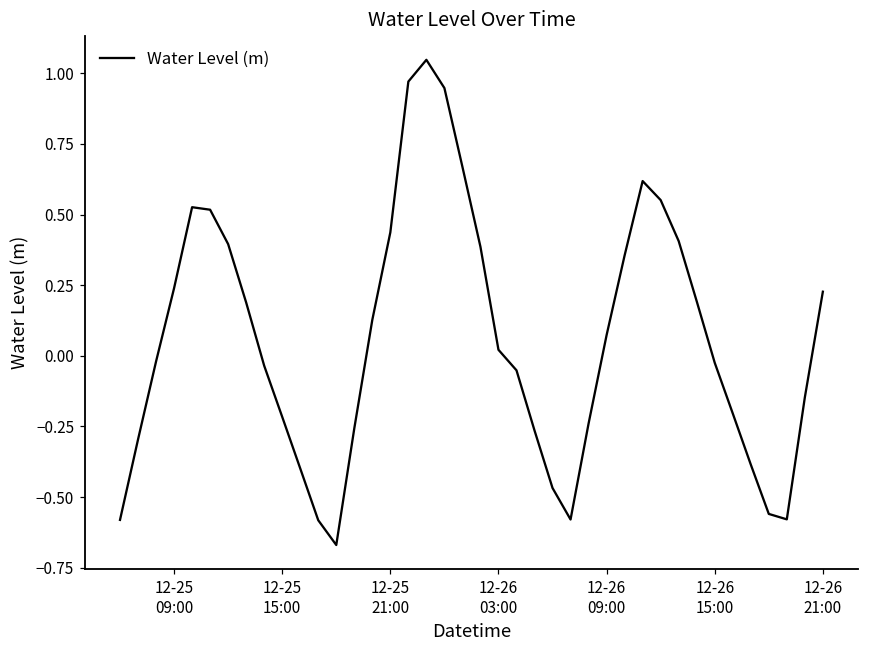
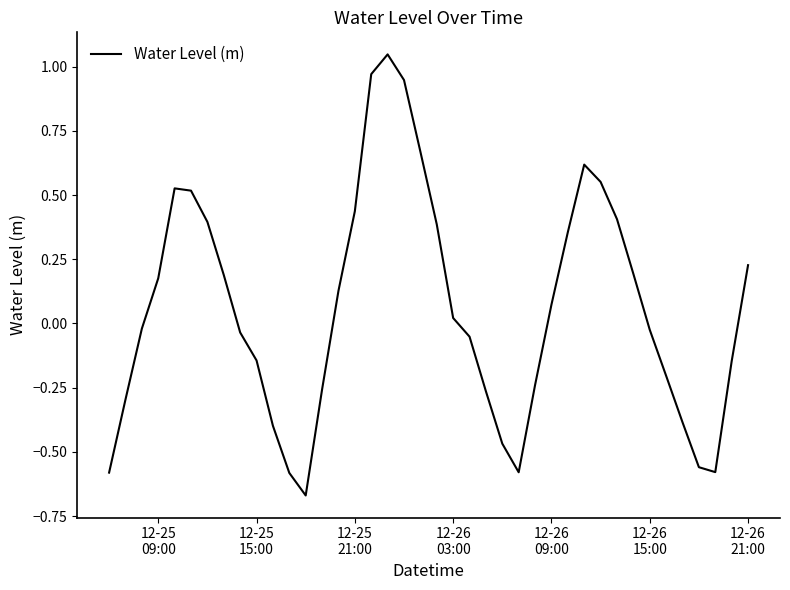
  {
-   "12-25 09:00": 0.24,
-   "12-25 15:00": -0.22,
+   "12-25 09:00": 0.18,
+   "12-25 15:00": -0.14,
    "12-25 21:00": 0.44,
    "12-26 03:00": 0.02,
    "12-26 09:00": 0.07,
    "12-26 15:00": -0.02,
    "12-26 21:00": 0.23
  }
